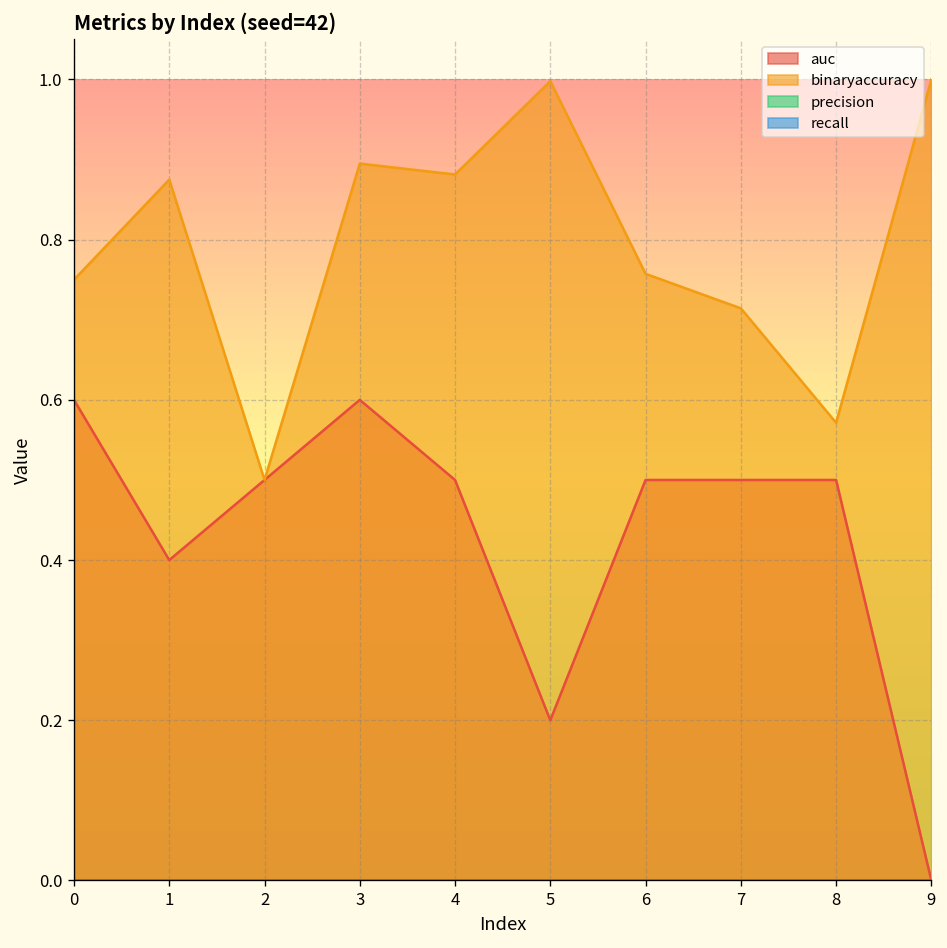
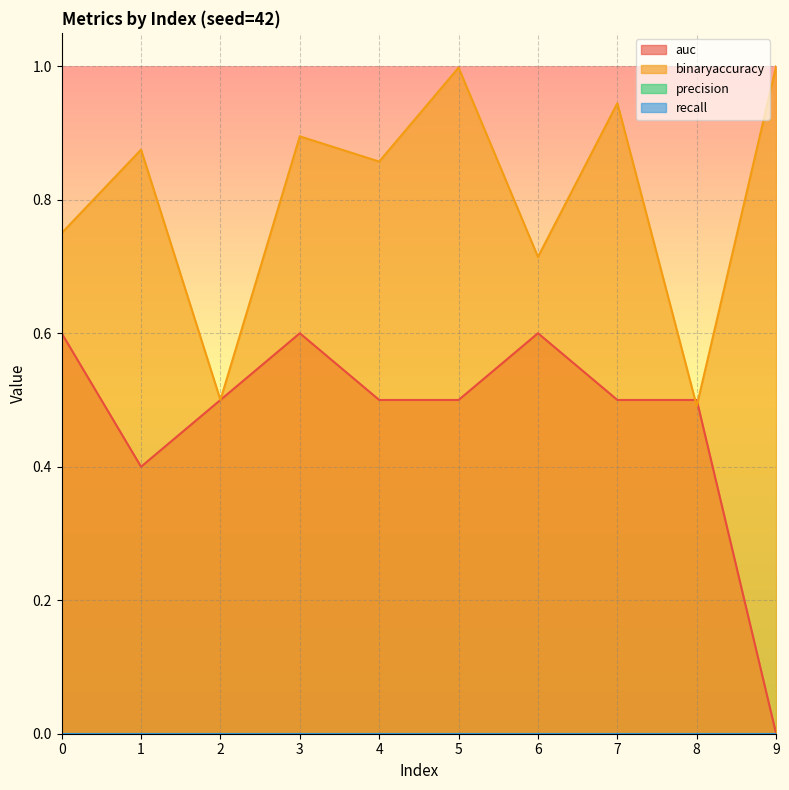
  {
    "auc": {
      "0": 0.6,
      "1": 0.4,
      "3": 0.6,
      "4": 0.5,
-     "5": 0.2,
-     "6": 0.5,
+     "5": 0.5,
+     "6": 0.6,
      "7": 0.5,
      "8": 0.5
    },
    "binaryaccuracy": {
      "0": 0.75,
      "1": 0.88,
      "3": 0.90,
-     "4": 0.88,
+     "4": 0.86,
      "5": 1.00,
-     "6": 0.76,
-     "7": 0.71,
-     "8": 0.57,
+     "6": 0.71,
+     "7": 0.94,
+     "8": 0.49,
      "9": 1.00
    },
    "recall": {
      "0": 0.00,
      "1": 0.00,
      "2": 0.00,
      "3": 0.00,
      "4": 0.00,
      "5": 0.00,
      "6": 0.00,
      "7": 0.00,
      "8": 0.00
    }
  }
